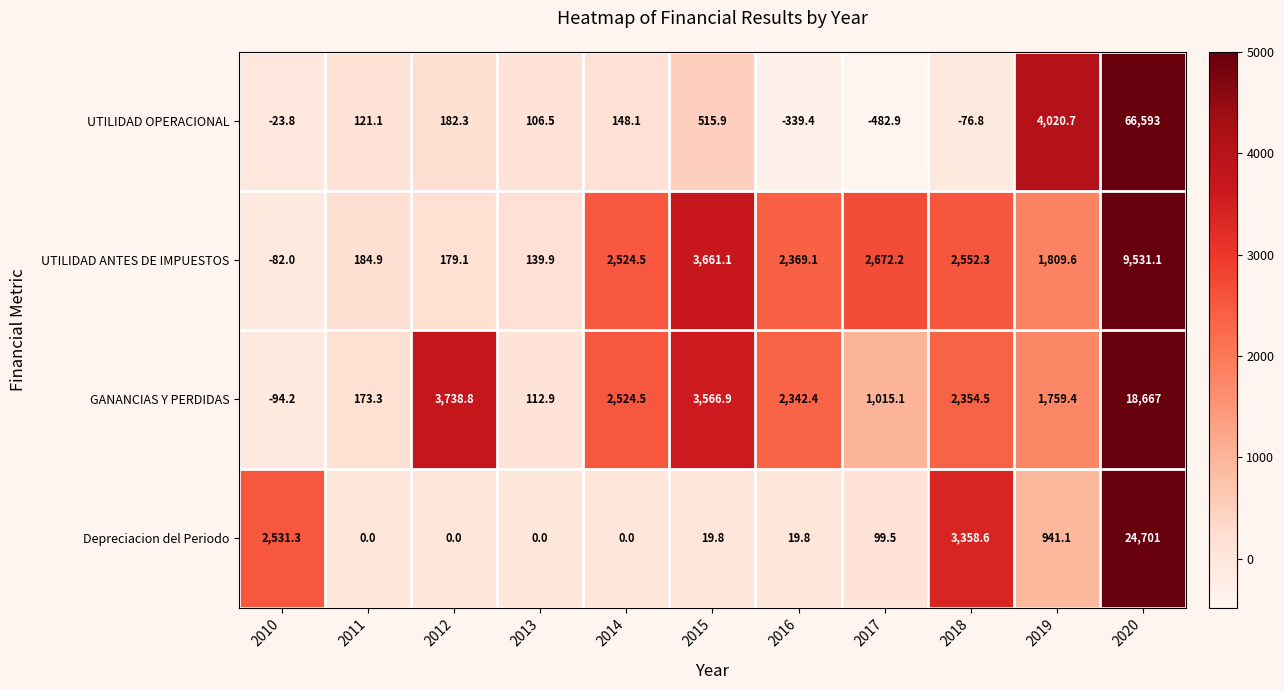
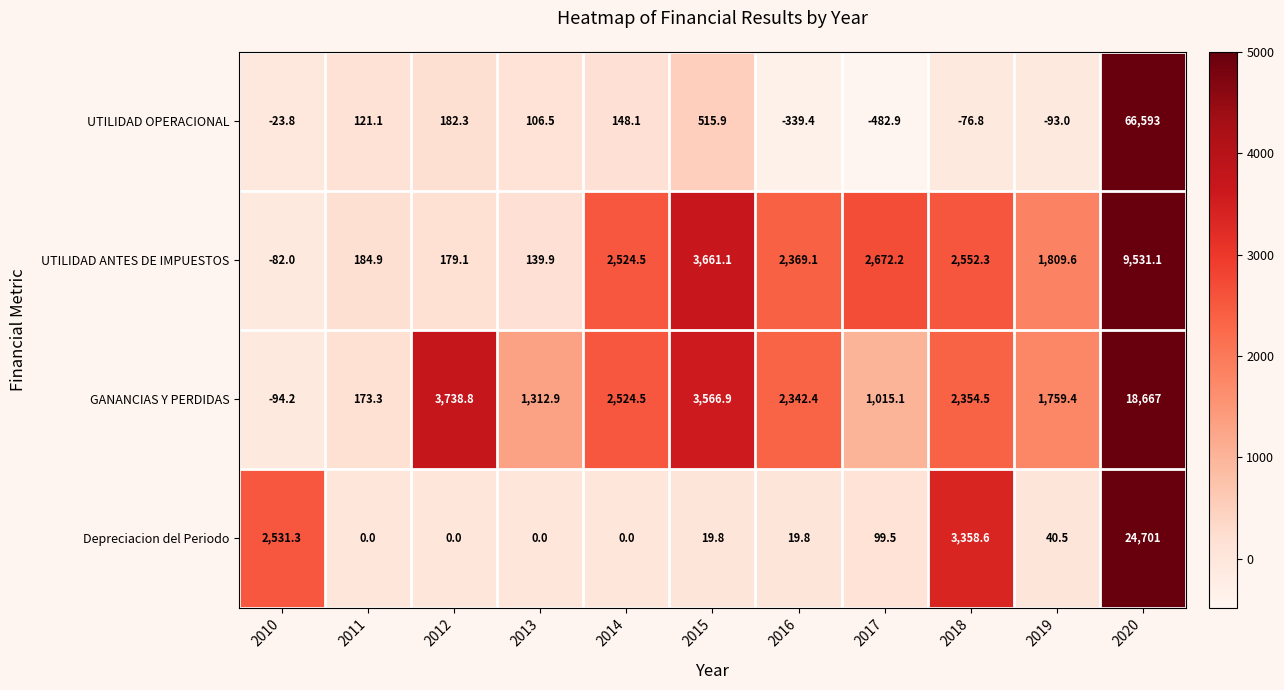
  {
    "UTILIDAD OPERACIONAL": {
      "2010": "-23.8",
      "2011": "121.1",
      "2012": "182.3",
      "2013": "106.5",
      "2014": "148.1",
      "2015": "515.9",
      "2016": "-339.4",
      "2017": "-482.9",
      "2018": "-76.8",
-     "2019": "4,020.7",
+     "2019": "-93.0",
      "2020": "66,593"
    },
    "UTILIDAD ANTES DE IMPUESTOS": {
      "2010": "-82.0",
      "2011": "184.9",
      "2012": "179.1",
      "2013": "139.9",
      "2014": "2,524.5",
      "2015": "3,661.1",
      "2016": "2,369.1",
      "2017": "2,672.2",
      "2018": "2,552.3",
      "2019": "1,809.6",
      "2020": "9,531.1"
    },
    "GANANCIAS Y PERDIDAS": {
      "2010": "-94.2",
      "2011": "173.3",
      "2012": "3,738.8",
-     "2013": "112.9",
+     "2013": "1,312.9",
      "2014": "2,524.5",
      "2015": "3,566.9",
      "2016": "2,342.4",
      "2017": "1,015.1",
      "2018": "2,354.5",
      "2019": "1,759.4",
      "2020": "18,667"
    },
    "Depreciacion del Periodo": {
      "2010": "2,531.3",
      "2011": "0.0",
      "2012": "0.0",
      "2013": "0.0",
      "2014": "0.0",
      "2015": "19.8",
      "2016": "19.8",
      "2017": "99.5",
      "2018": "3,358.6",
-     "2019": "941.1",
+     "2019": "40.5",
      "2020": "24,701"
    }
  }
